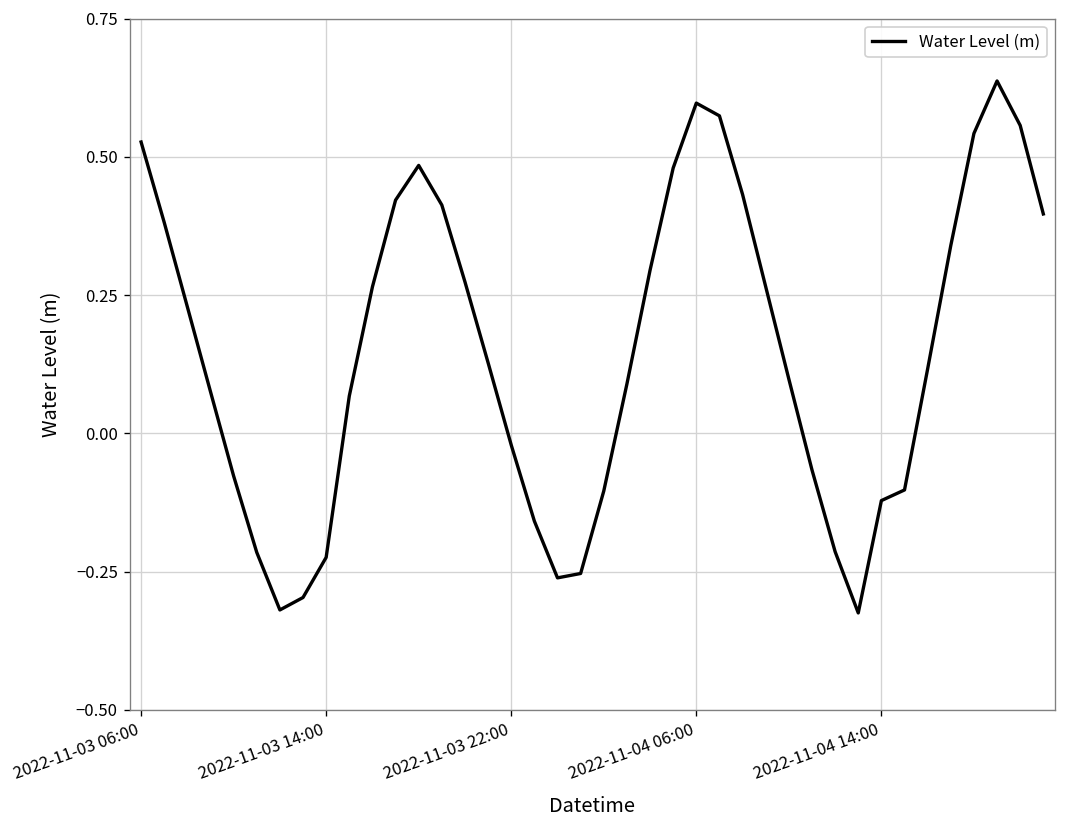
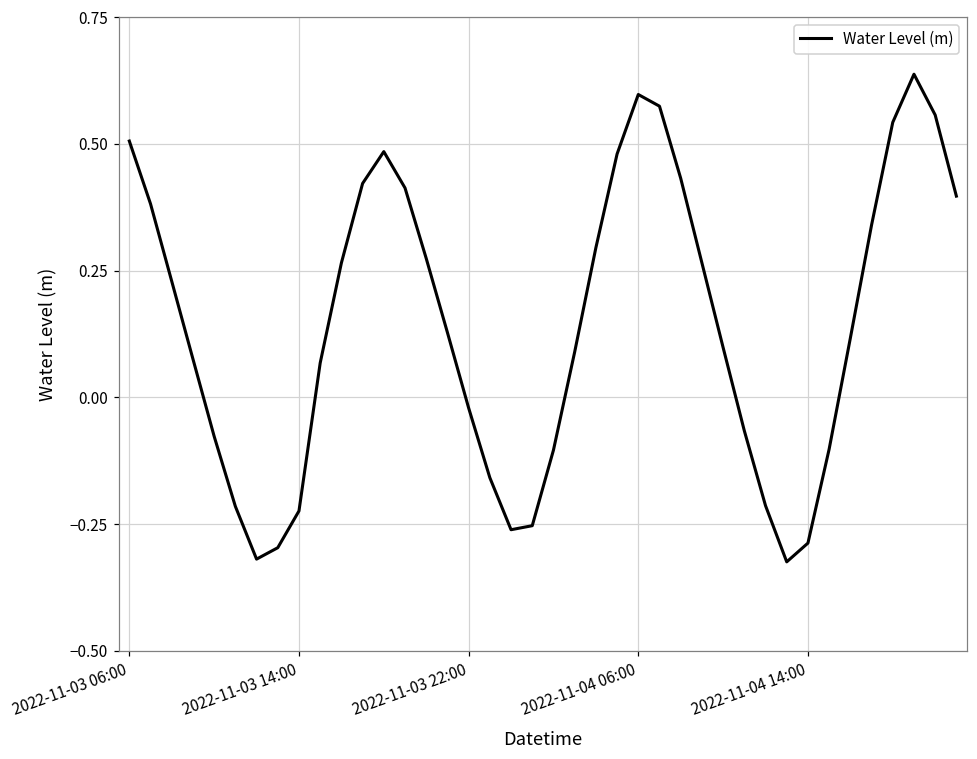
  {
-   "2022-11-03 06:00": 0.53,
+   "2022-11-03 06:00": 0.51,
    "2022-11-03 14:00": -0.22,
    "2022-11-03 22:00": -0.02,
    "2022-11-04 06:00": 0.60,
-   "2022-11-04 14:00": -0.12
+   "2022-11-04 14:00": -0.29
  }
